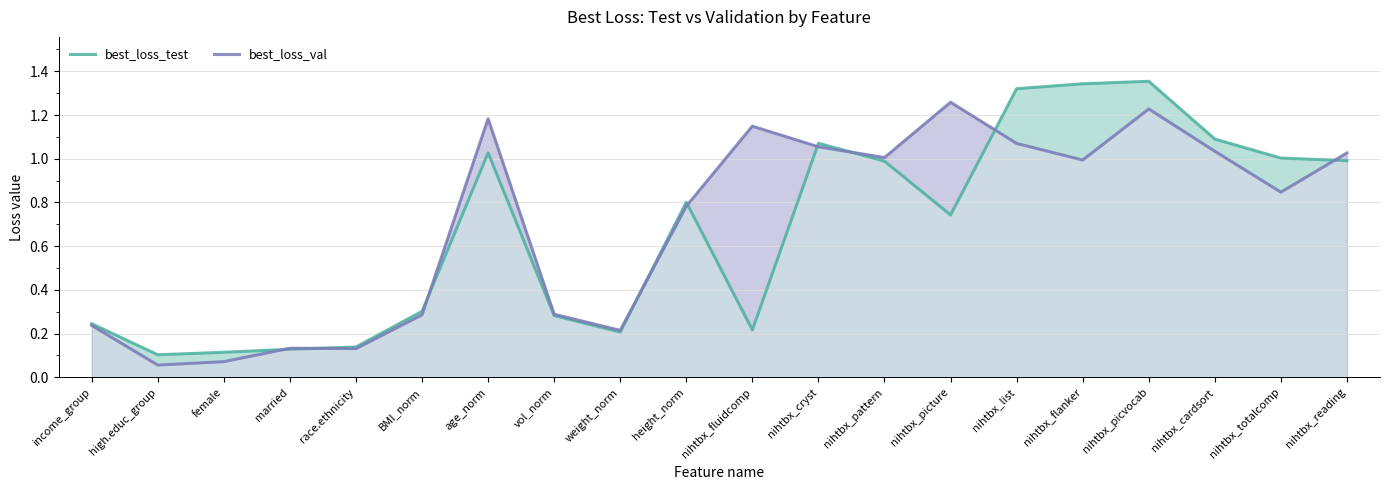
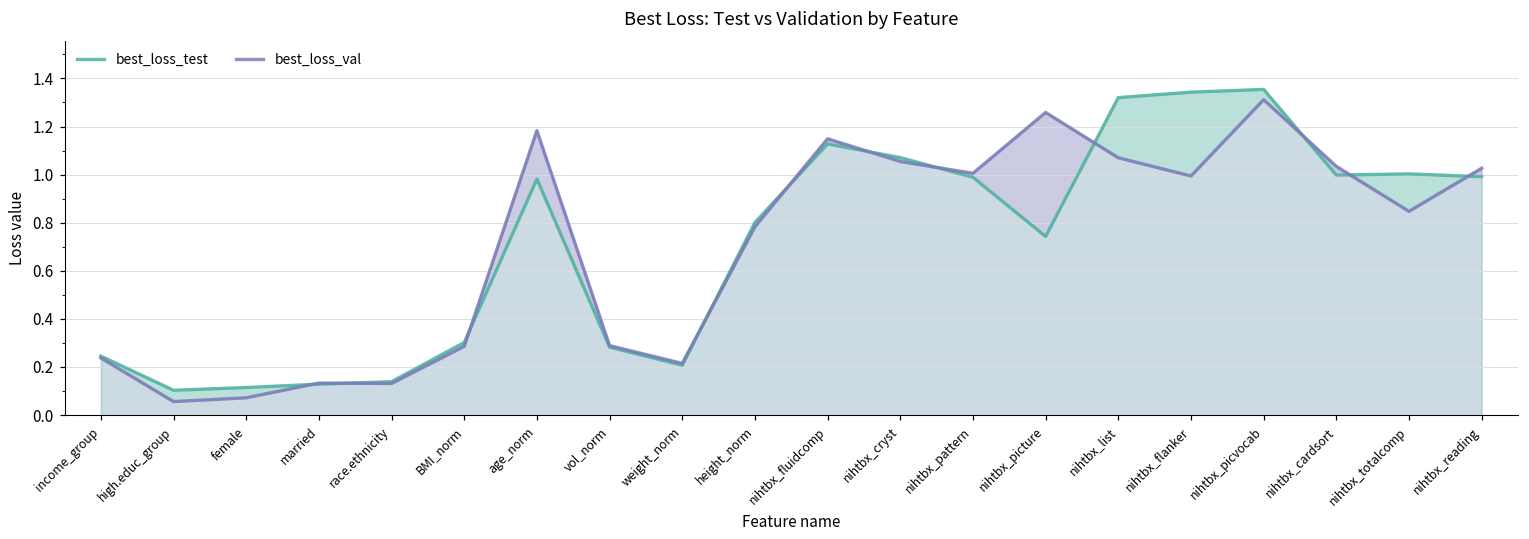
  {
    "best_loss_test": {
      "high.educ_group": 0.10,
      "female": 0.11,
      "BMI_norm": 0.30,
-     "age_norm": 1.03,
+     "age_norm": 0.98,
      "height_norm": 0.80,
-     "nihtbx_fluidcomp": 0.22,
+     "nihtbx_fluidcomp": 1.13,
      "nihtbx_cryst": 1.07,
      "nihtbx_pattern": 0.99,
      "nihtbx_picture": 0.74,
      "nihtbx_list": 1.32,
      "nihtbx_flanker": 1.34,
      "nihtbx_picvocab": 1.35,
-     "nihtbx_cardsort": 1.09,
+     "nihtbx_cardsort": 1.00,
      "nihtbx_totalcomp": 1.00,
      "nihtbx_reading": 0.99
    },
    "best_loss_val": {
      "high.educ_group": 0.06,
      "female": 0.07,
      "BMI_norm": 0.29,
      "age_norm": 1.18,
      "height_norm": 0.78,
      "nihtbx_fluidcomp": 1.15,
      "nihtbx_cryst": 1.05,
      "nihtbx_pattern": 1.01,
      "nihtbx_picture": 1.26,
      "nihtbx_list": 1.07,
      "nihtbx_flanker": 0.99,
-     "nihtbx_picvocab": 1.23,
+     "nihtbx_picvocab": 1.31,
      "nihtbx_cardsort": 1.03,
      "nihtbx_totalcomp": 0.85,
      "nihtbx_reading": 1.03
    }
  }
